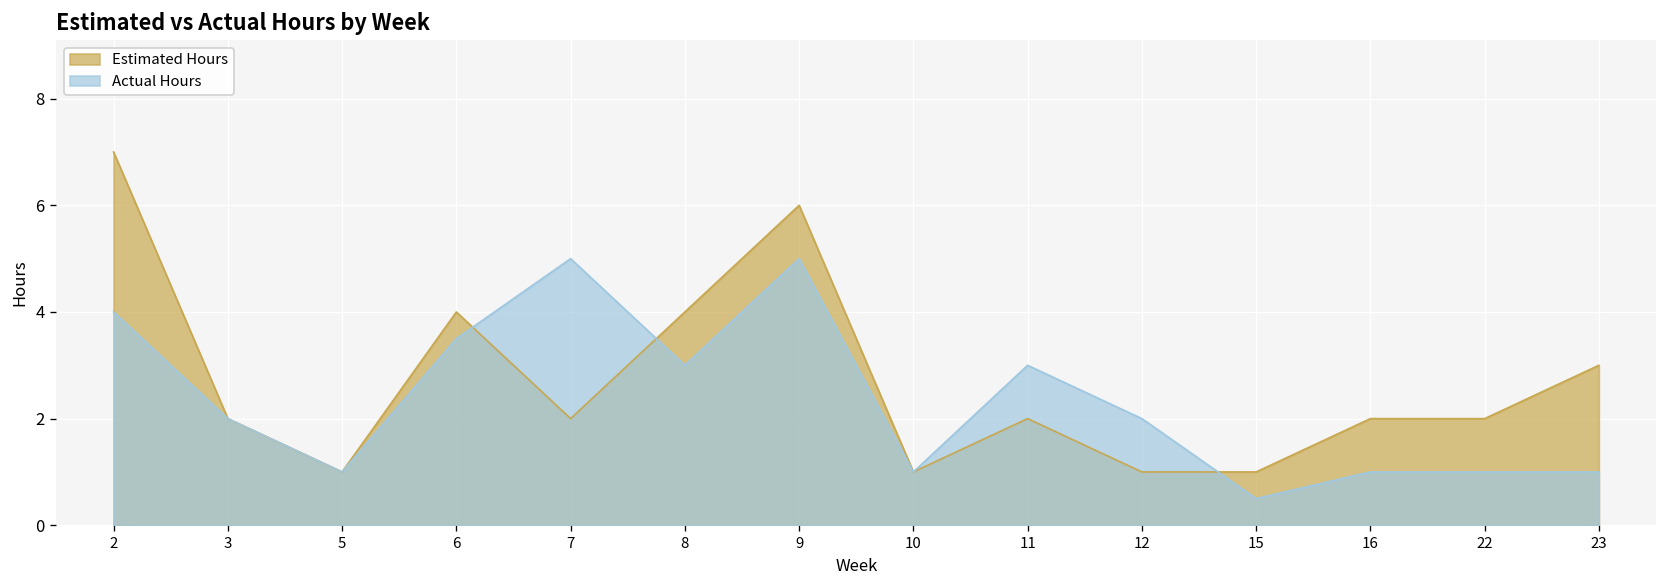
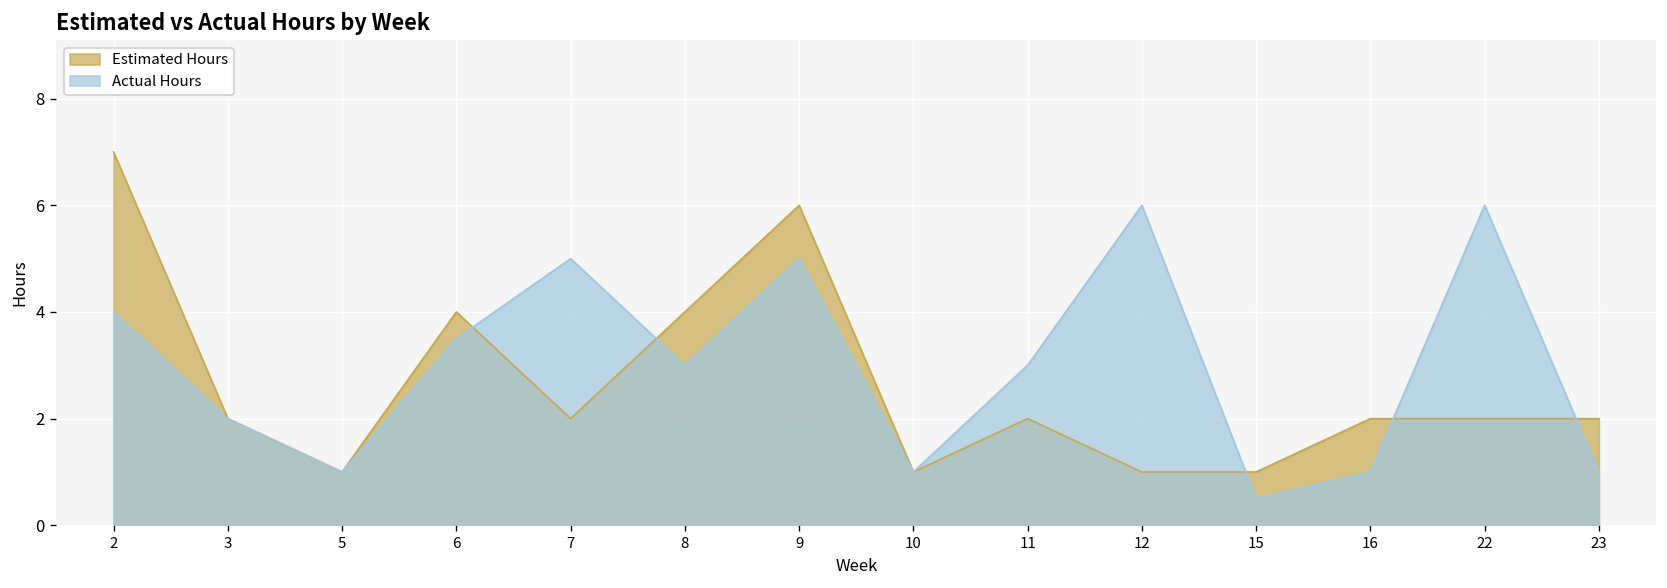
  {
    "Estimated Hours": {
      "2": 7,
      "6": 4,
      "7": 2,
      "8": 4,
      "9": 6,
      "11": 2,
      "12": 1,
      "15": 1,
      "16": 2,
      "22": 2,
-     "23": 3
+     "23": 2
    },
    "Actual Hours": {
      "2": 4,
      "6": 3.5,
      "7": 5,
      "8": 3,
      "9": 5,
      "11": 3,
-     "12": 2,
+     "12": 6,
      "15": 0.5,
      "16": 1,
-     "22": 1,
+     "22": 6,
      "23": 1
    }
  }
